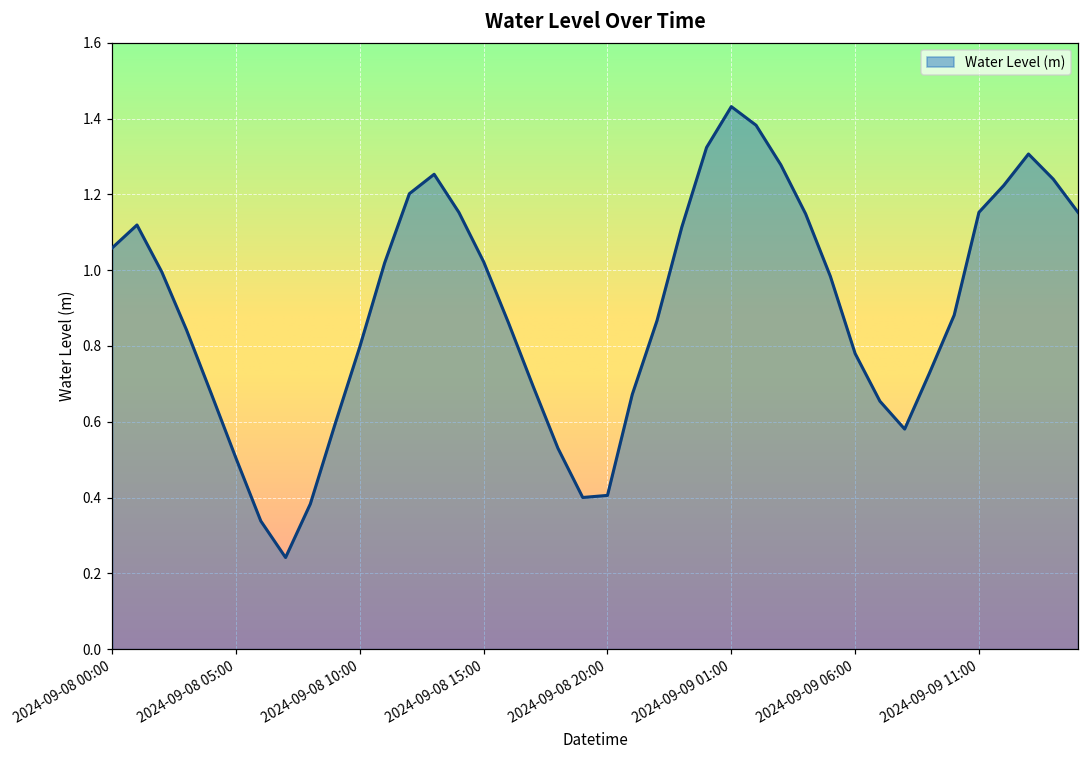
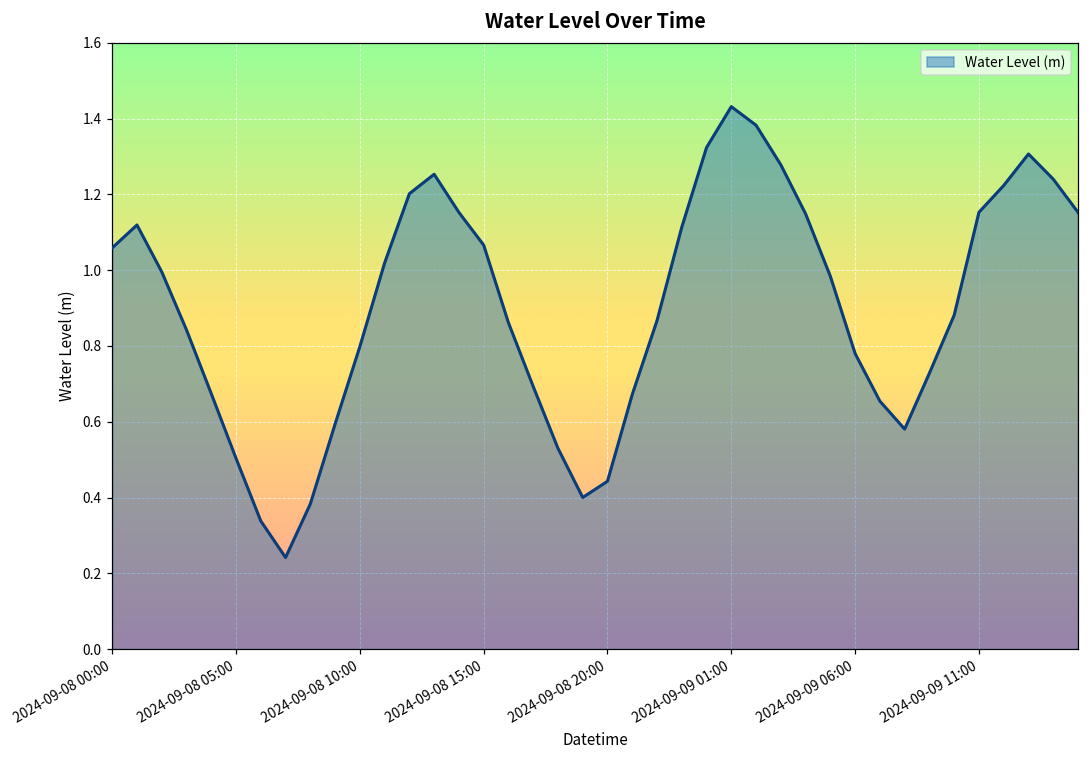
  {
    "2024-09-08 00:00": 1.06,
    "2024-09-08 05:00": 0.50,
    "2024-09-08 10:00": 0.80,
-   "2024-09-08 15:00": 1.02,
-   "2024-09-08 20:00": 0.41,
+   "2024-09-08 15:00": 1.07,
+   "2024-09-08 20:00": 0.44,
    "2024-09-09 01:00": 1.43,
    "2024-09-09 06:00": 0.78,
    "2024-09-09 11:00": 1.15
  }
